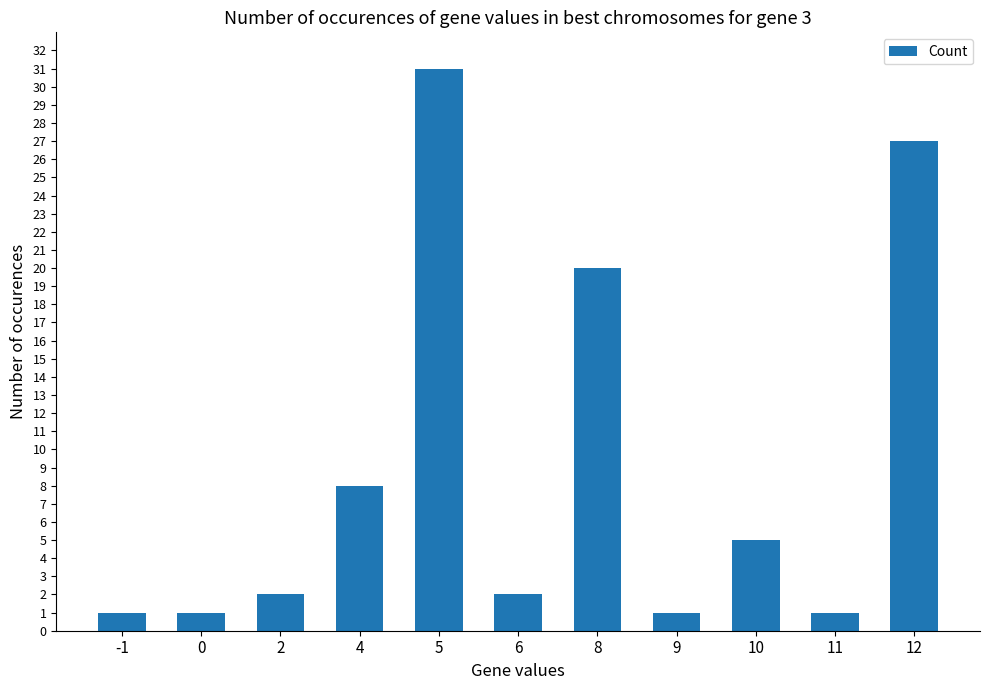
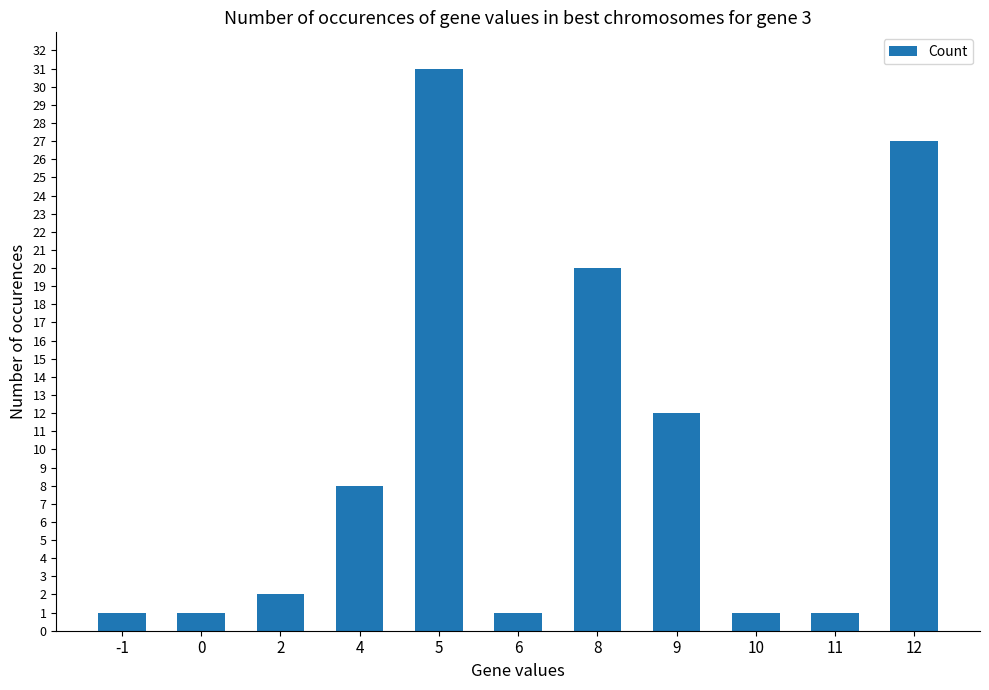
  {
    "-1": 1,
    "0": 1,
    "2": 2,
    "4": 8,
    "5": 31,
-   "6": 2,
+   "6": 1,
    "8": 20,
-   "9": 1,
-   "10": 5,
+   "9": 12,
+   "10": 1,
    "11": 1,
    "12": 27
  }
